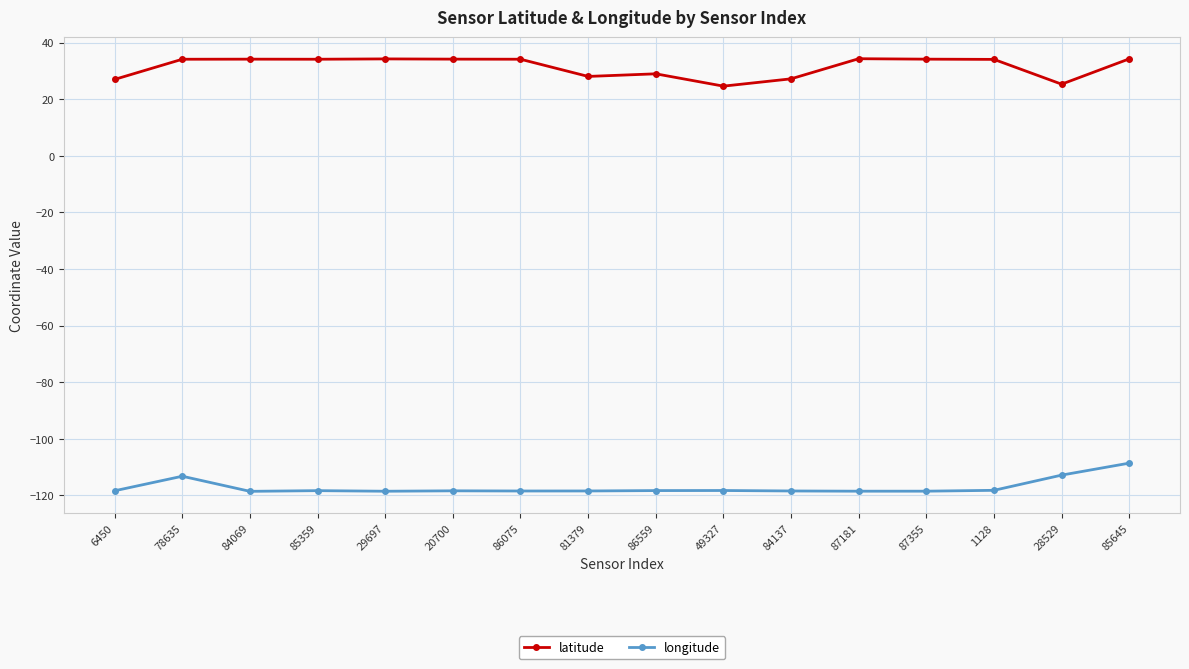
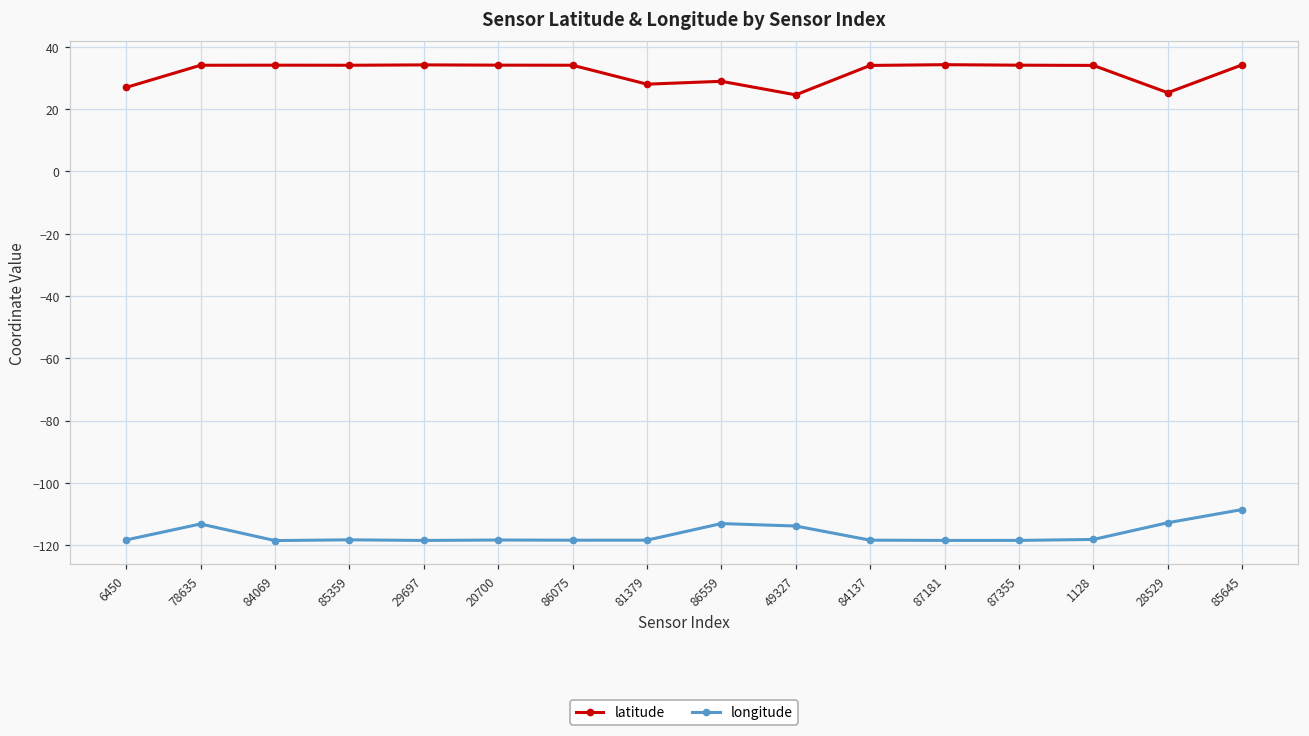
  {
    "latitude": {
      "6450": 27,
      "78635": 34,
      "84069": 34,
      "85359": 34,
      "29697": 34,
      "20700": 34,
      "86075": 34,
      "81379": 28,
      "86559": 29,
      "49327": 25,
-     "84137": 27,
+     "84137": 34,
      "87181": 34,
      "87355": 34,
      "1128": 34,
      "28529": 25,
      "85645": 34
    },
    "longitude": {
      "6450": -118,
      "78635": -113,
      "84069": -119,
      "85359": -118,
      "29697": -119,
      "20700": -118,
      "86075": -118,
      "81379": -118,
-     "86559": -118,
-     "49327": -118,
+     "86559": -113,
+     "49327": -114,
      "84137": -118,
      "87181": -119,
      "87355": -119,
      "1128": -118,
      "28529": -113,
      "85645": -109
    }
  }
